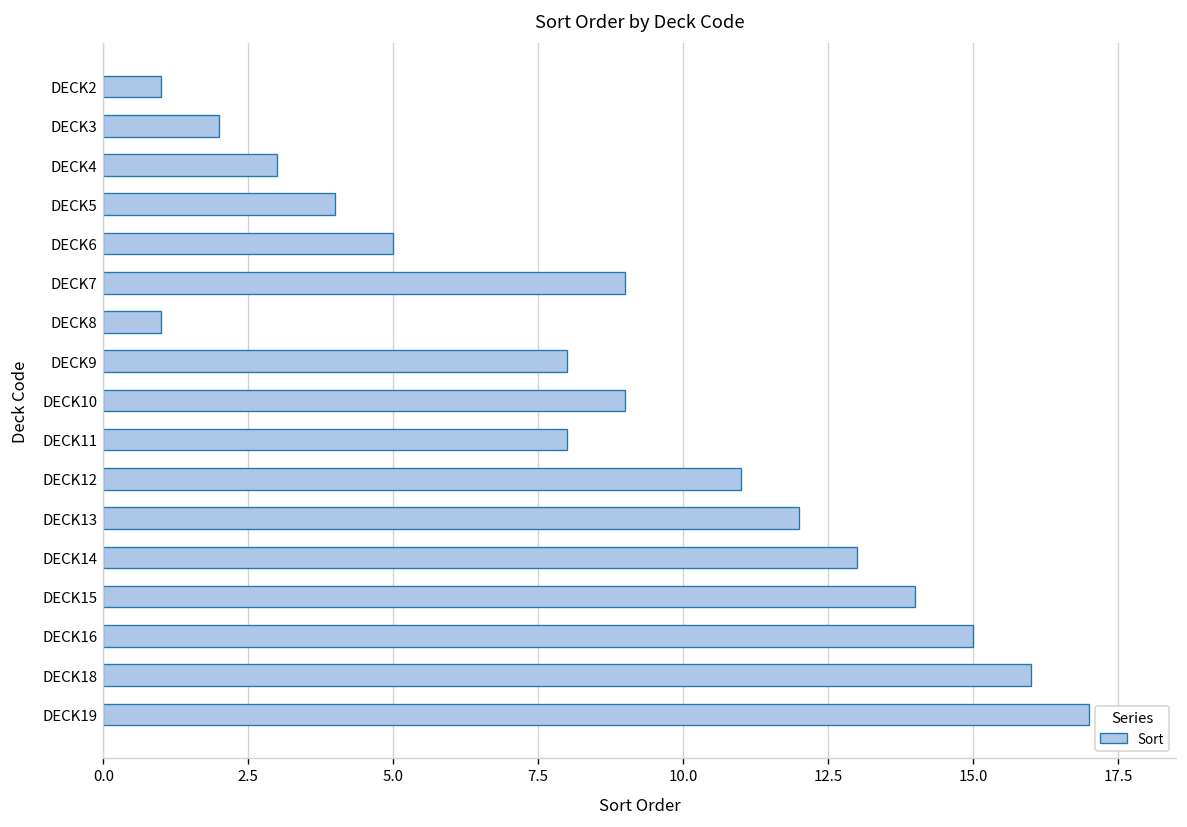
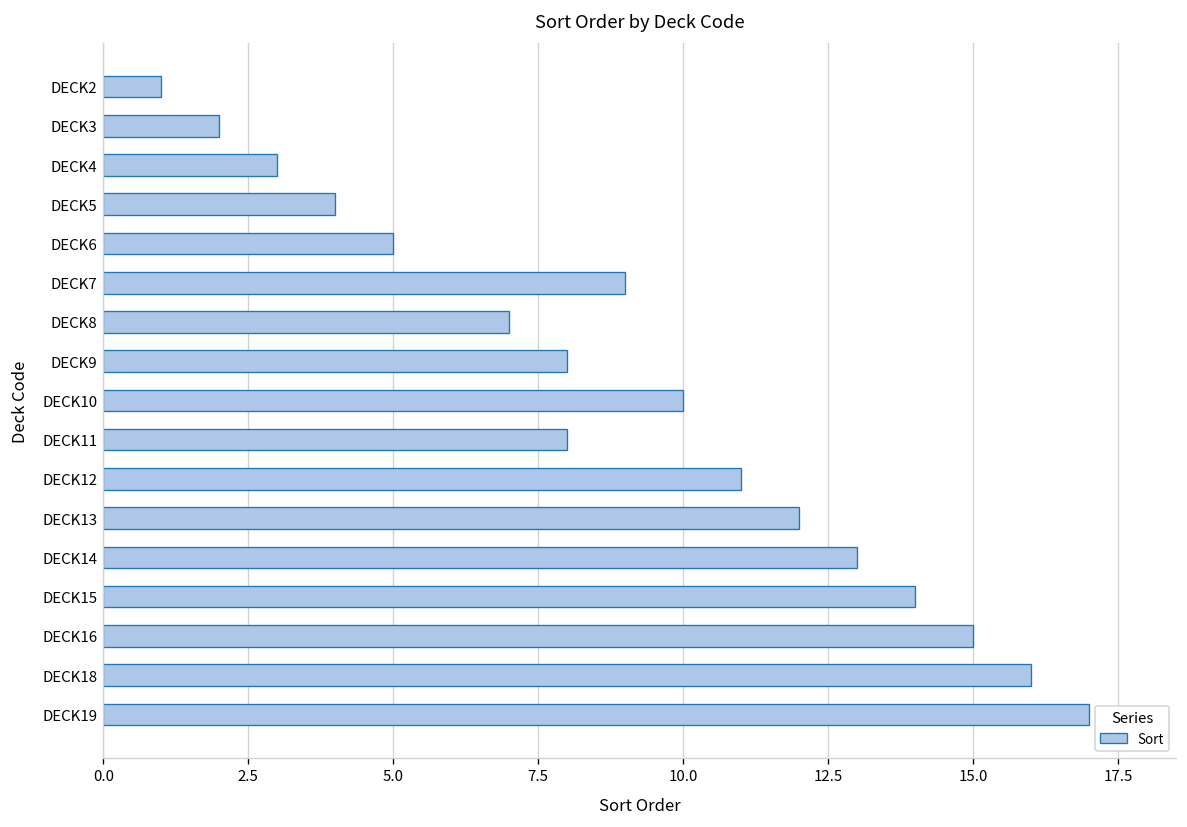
  {
    "DECK2": 1,
    "DECK3": 2,
    "DECK4": 3,
    "DECK5": 4,
    "DECK6": 5,
    "DECK7": 9,
-   "DECK8": 1,
+   "DECK8": 7,
    "DECK9": 8,
-   "DECK10": 9,
+   "DECK10": 10,
    "DECK11": 8,
    "DECK12": 11,
    "DECK13": 12,
    "DECK14": 13,
    "DECK15": 14,
    "DECK16": 15,
    "DECK18": 16,
    "DECK19": 17
  }
